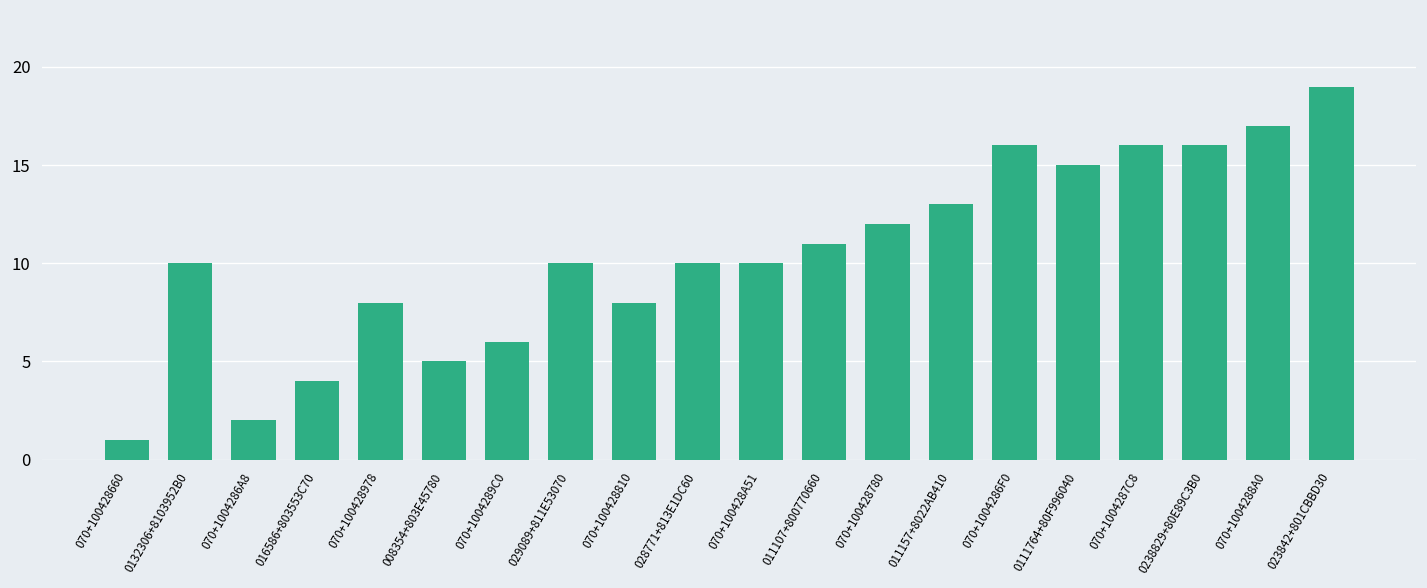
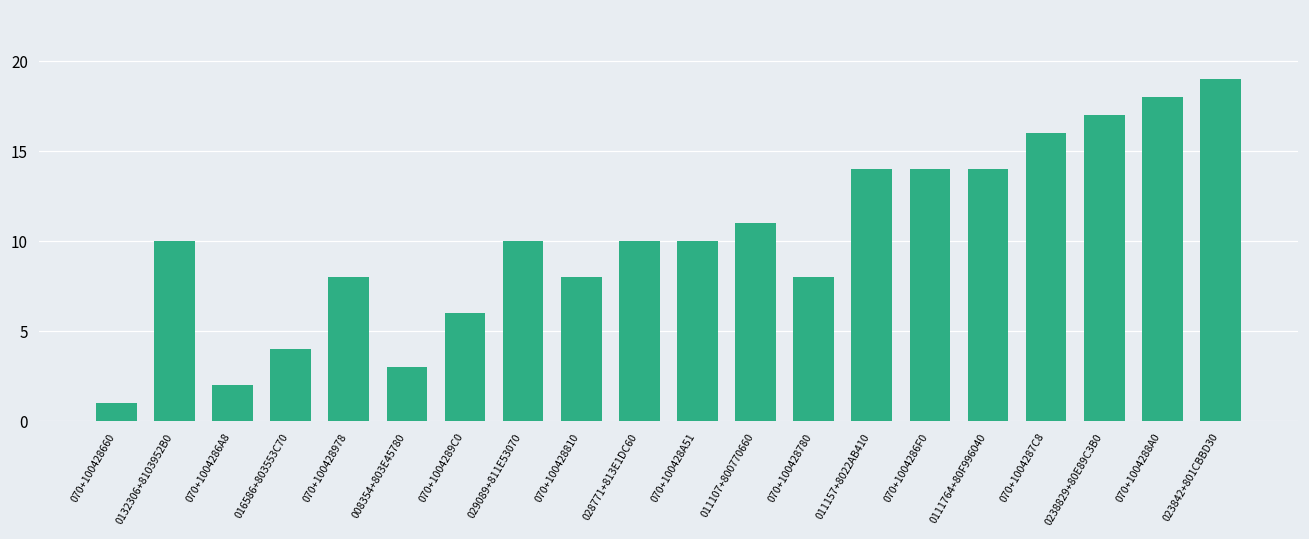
  {
    "070+100428660": 1,
    "0132306+8103952B0": 10,
    "070+1004286A8": 2,
    "016586+803553C70": 4,
    "070+100428978": 8,
-   "008354+803E45780": 5,
+   "008354+803E45780": 3,
    "070+1004289C0": 6,
    "029089+811E53070": 10,
    "070+100428810": 8,
    "028771+813E1DC60": 10,
    "070+100428A51": 10,
    "011107+800770660": 11,
-   "070+100428780": 12,
-   "011157+8022AB410": 13,
-   "070+1004286F0": 16,
-   "0111764+80F996040": 15,
+   "070+100428780": 8,
+   "011157+8022AB410": 14,
+   "070+1004286F0": 14,
+   "0111764+80F996040": 14,
    "070+1004287C8": 16,
-   "0238829+80E89C3B0": 16,
-   "070+1004288A0": 17,
+   "0238829+80E89C3B0": 17,
+   "070+1004288A0": 18,
    "023842+801CBBD30": 19
  }
